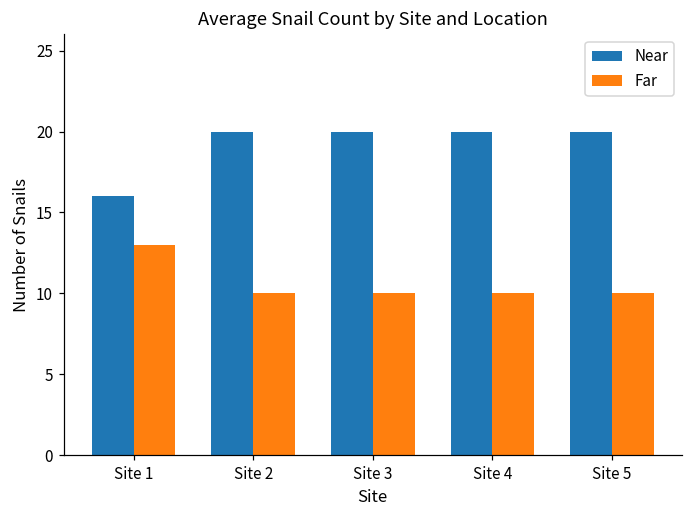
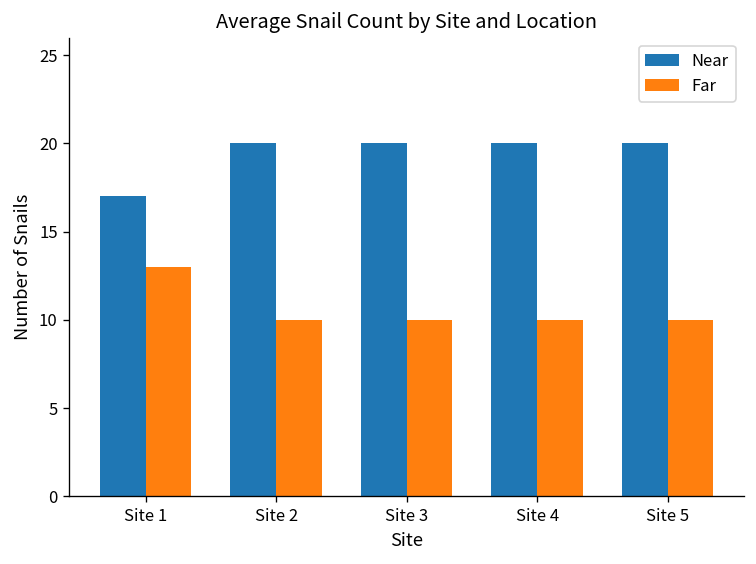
  {
    "Near": {
-     "Site 1": 16,
+     "Site 1": 17,
      "Site 2": 20,
      "Site 3": 20,
      "Site 4": 20,
      "Site 5": 20
    },
    "Far": {
      "Site 1": 13,
      "Site 2": 10,
      "Site 3": 10,
      "Site 4": 10,
      "Site 5": 10
    }
  }
